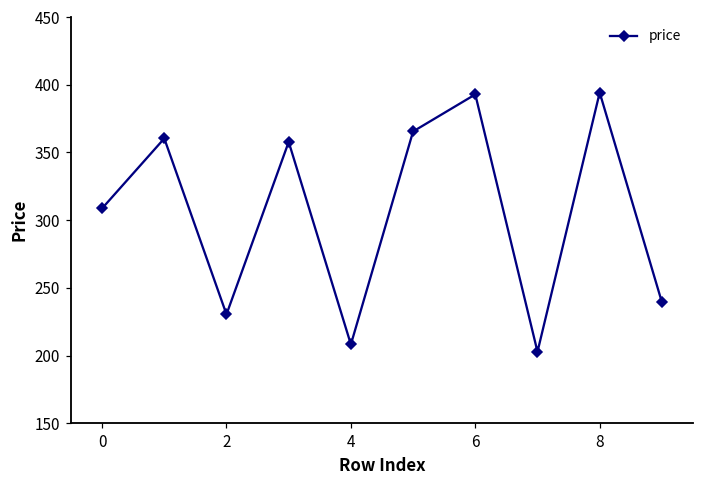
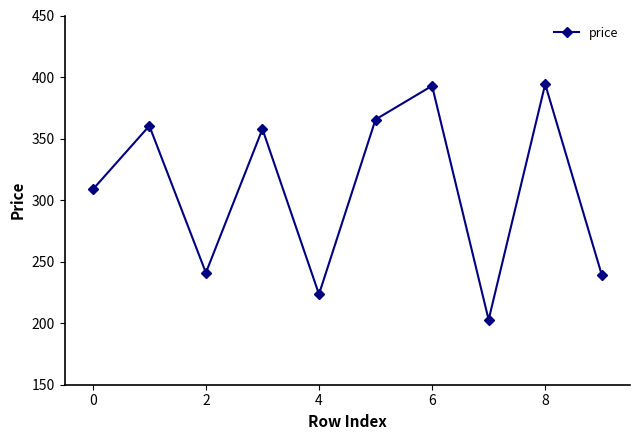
  {
    "0": 309,
-   "2": 230,
-   "4": 208,
+   "2": 241,
+   "4": 223,
    "6": 393,
    "8": 394
  }
